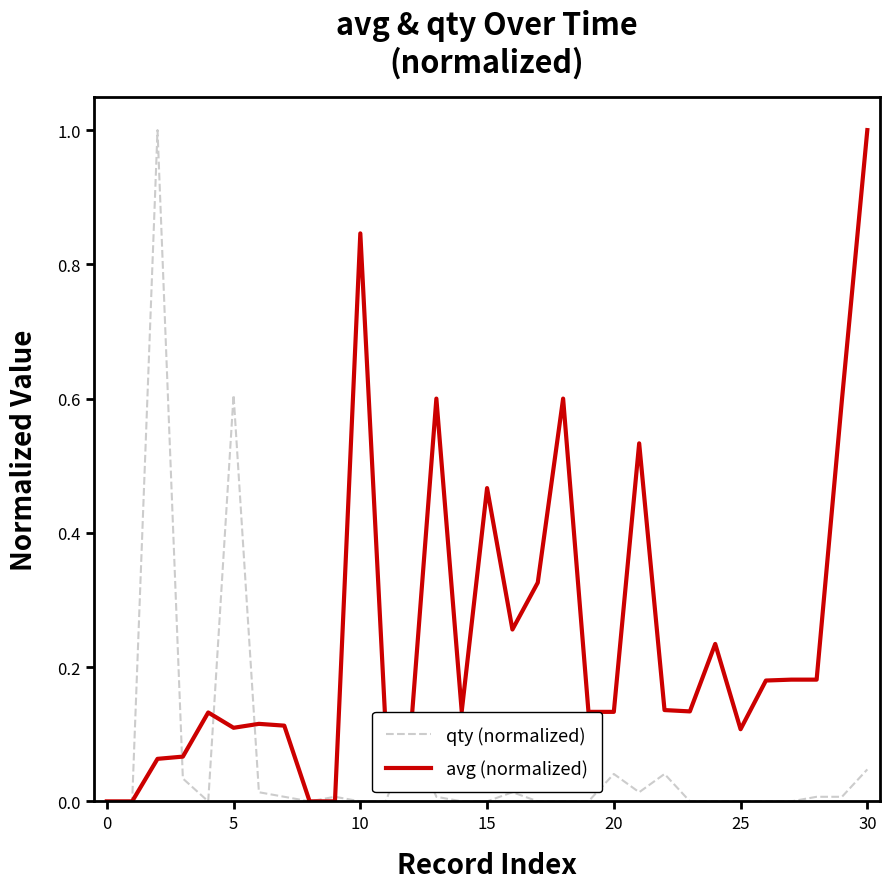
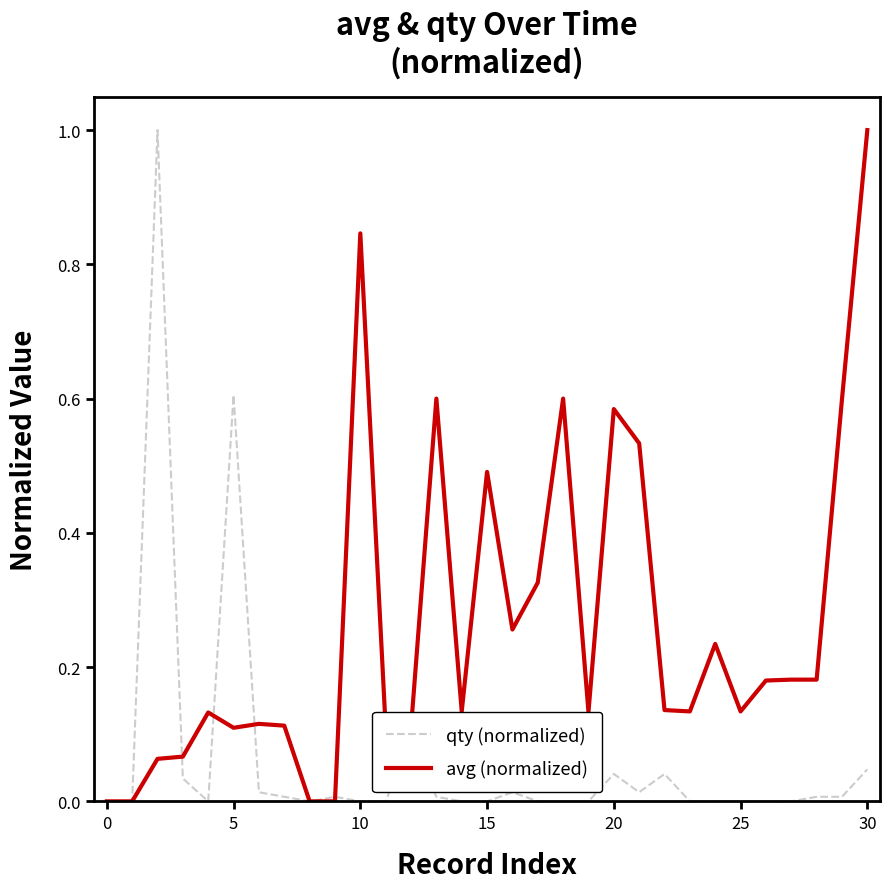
  {
    "qty (normalized)": {
      "5": 0.61,
      "10": 0.00,
      "15": 0.00,
      "20": 0.04,
      "25": 0.00,
      "30": 0.05
    },
    "avg (normalized)": {
      "5": 0.11,
      "10": 0.85,
-     "15": 0.47,
-     "20": 0.13,
-     "25": 0.11,
+     "15": 0.49,
+     "20": 0.58,
+     "25": 0.13,
      "30": 1.00
    }
  }
